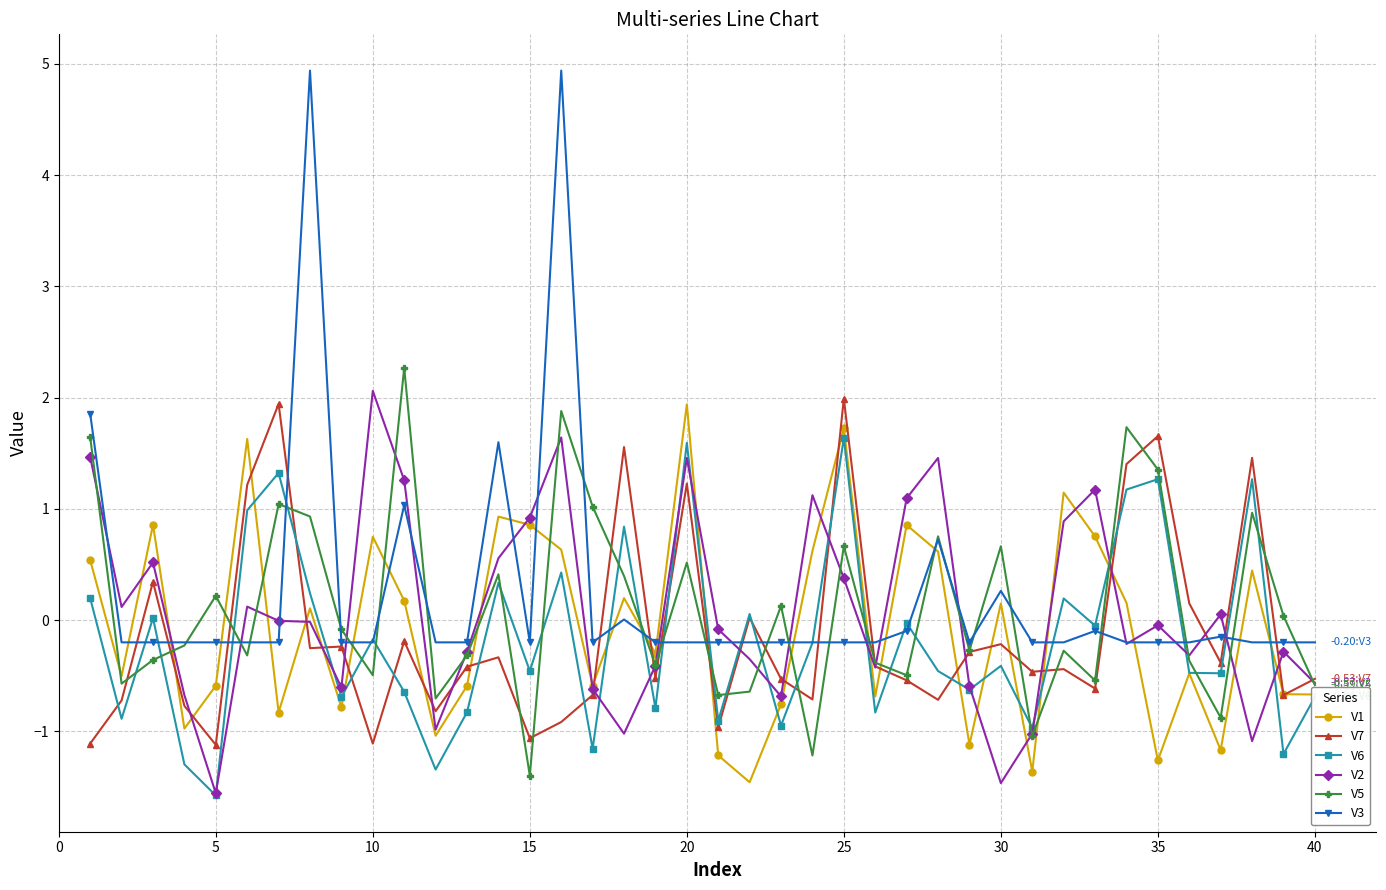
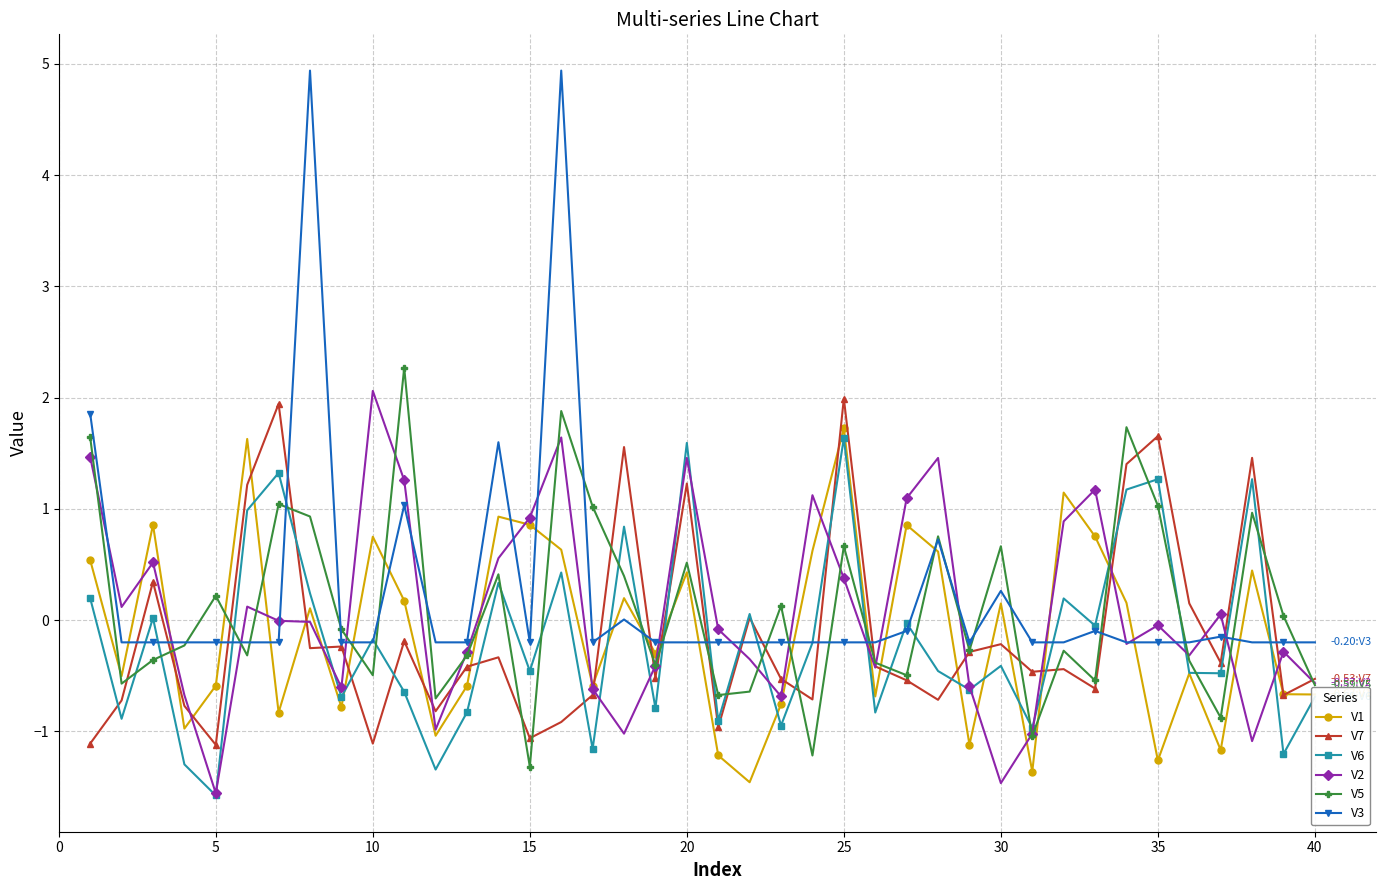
  {
    "V1": {
      "5": -0.59,
      "10": 0.75,
      "15": 0.86,
-     "20": 1.94,
+     "20": 0.43,
      "25": 1.72,
      "30": 0.15,
      "35": -1.26
    },
    "V7": {
      "5": -1.12,
      "10": -1.11,
      "15": -1.06,
      "20": 1.23,
      "25": 1.99,
      "30": -0.22,
      "35": 1.65
    },
    "V2": {
      "10": 2.06,
      "15": 0.92,
      "20": 1.46,
      "25": 0.38,
      "30": -1.47,
      "35": -0.05
    },
    "V5": {
      "5": 0.22,
      "10": -0.50,
-     "15": -1.40,
+     "15": -1.32,
      "20": 0.52,
      "25": 0.66,
      "30": 0.66,
-     "35": 1.35
+     "35": 1.03
    }
  }
